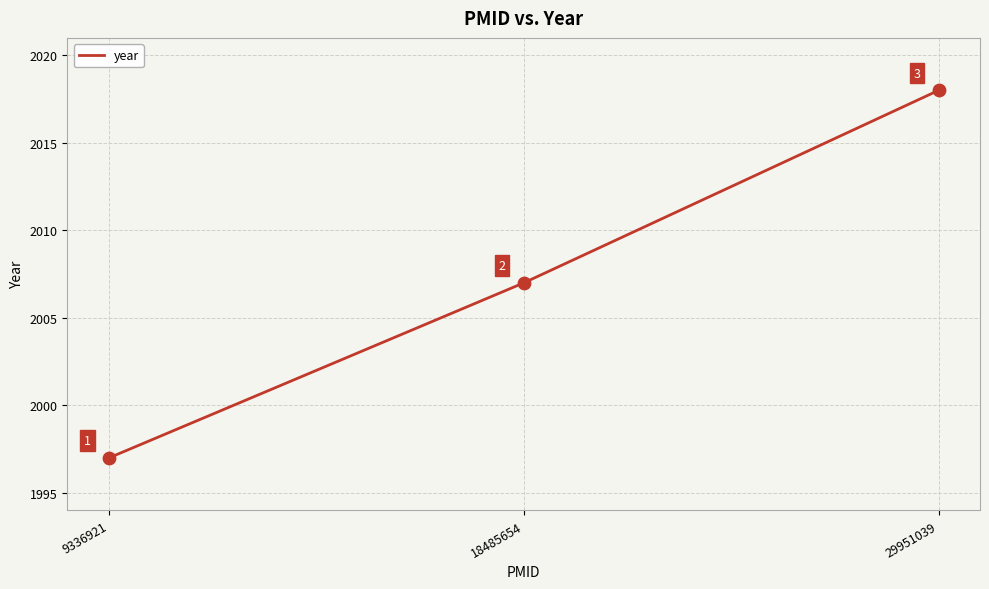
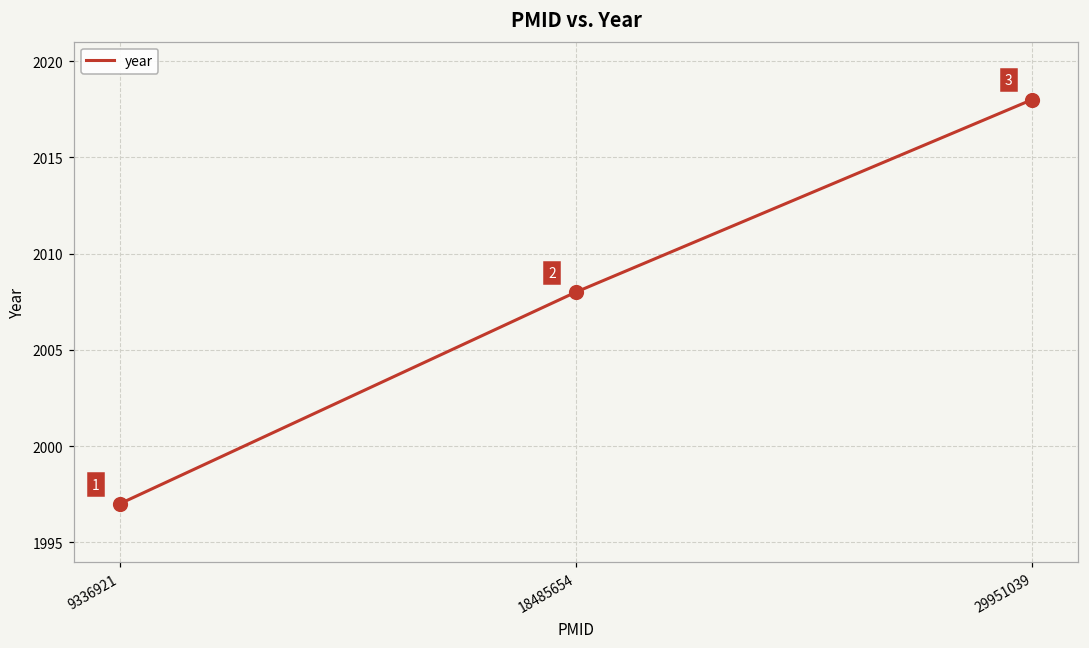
  {
-   "18485654": 2007
+   "18485654": 2008
  }
